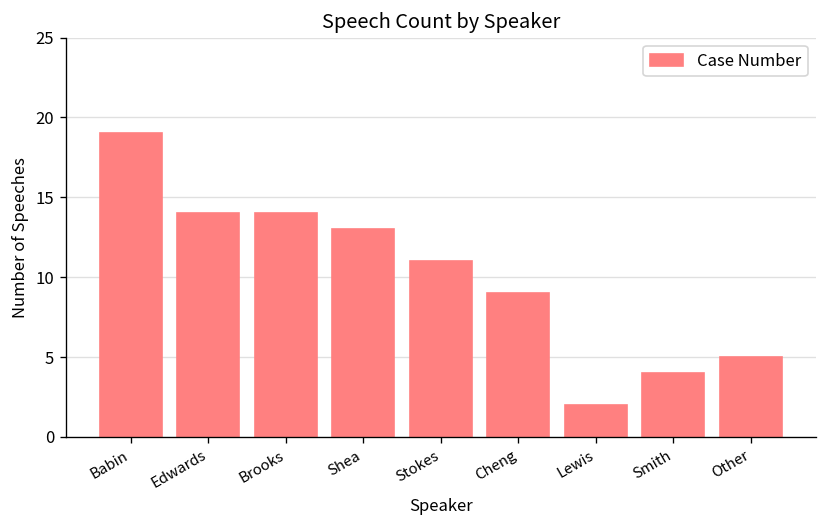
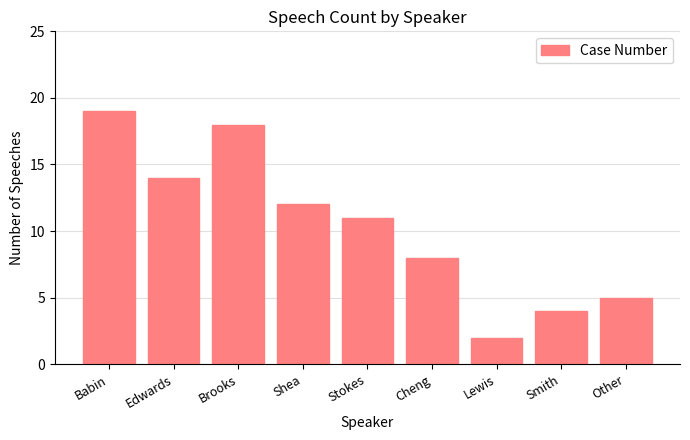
  {
    "Babin": 19,
    "Edwards": 14,
-   "Brooks": 14,
-   "Shea": 13,
+   "Brooks": 18,
+   "Shea": 12,
    "Stokes": 11,
-   "Cheng": 9,
+   "Cheng": 8,
    "Lewis": 2,
    "Smith": 4,
    "Other": 5
  }
